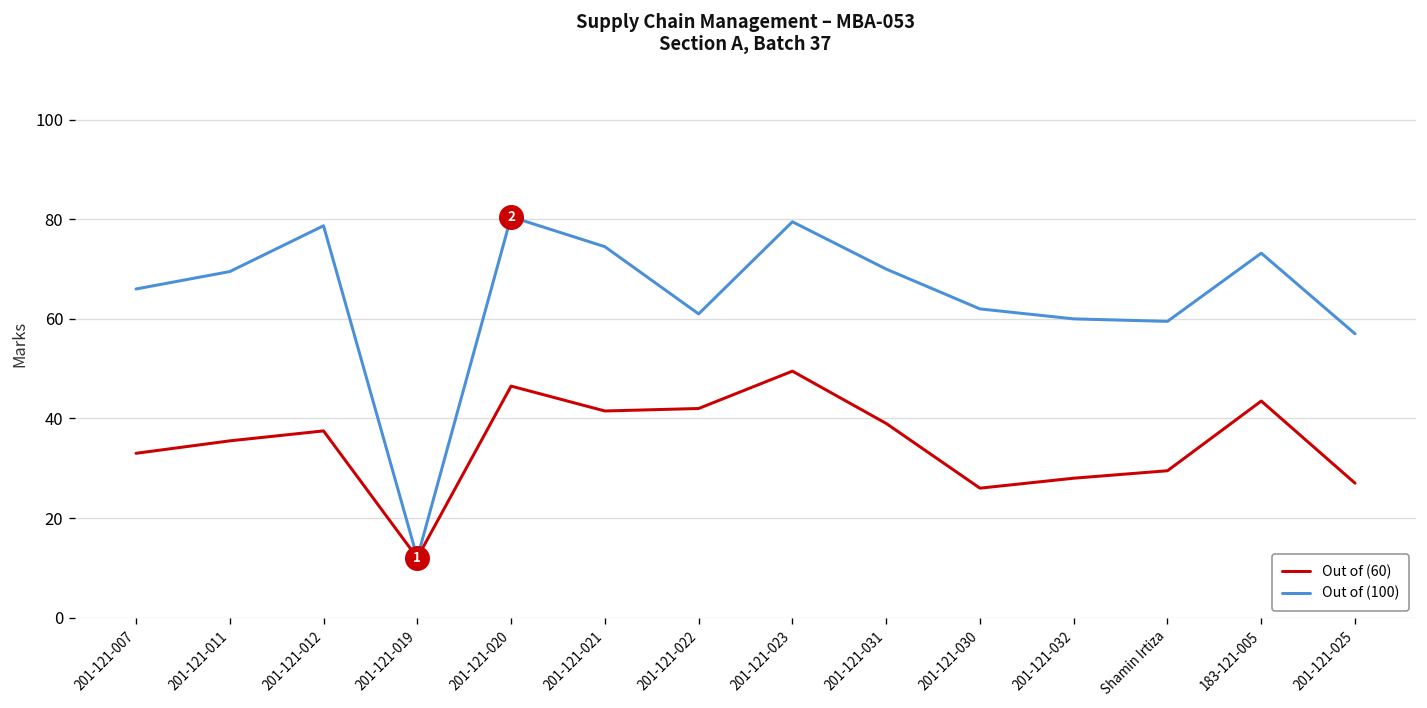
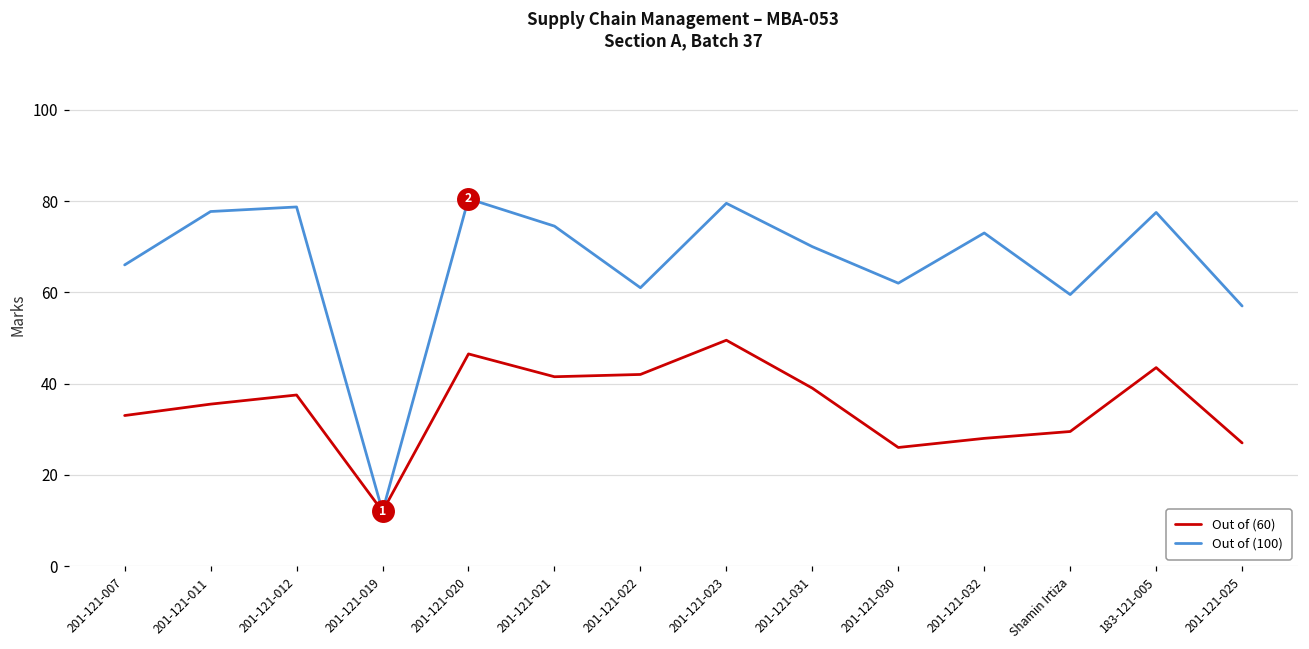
  {
    "Out of (100)": {
      "201-121-007": 66,
-     "201-121-011": 70,
+     "201-121-011": 78,
      "201-121-012": 79,
      "201-121-021": 75,
      "201-121-022": 61,
      "201-121-023": 80,
      "201-121-031": 70,
      "201-121-030": 62,
-     "201-121-032": 60,
+     "201-121-032": 73,
      "Shamin Irtiza": 60,
-     "183-121-005": 73,
+     "183-121-005": 78,
      "201-121-025": 57
    }
  }
